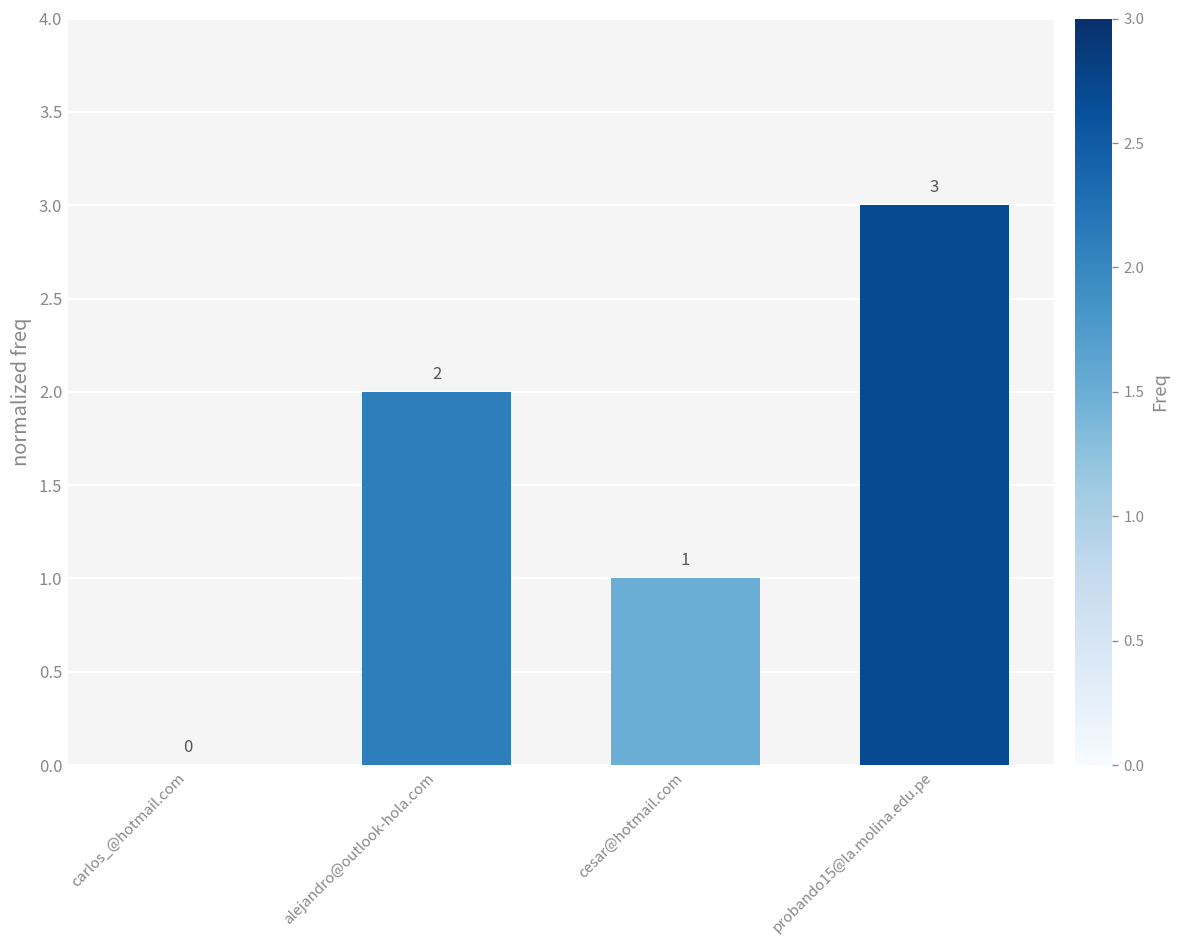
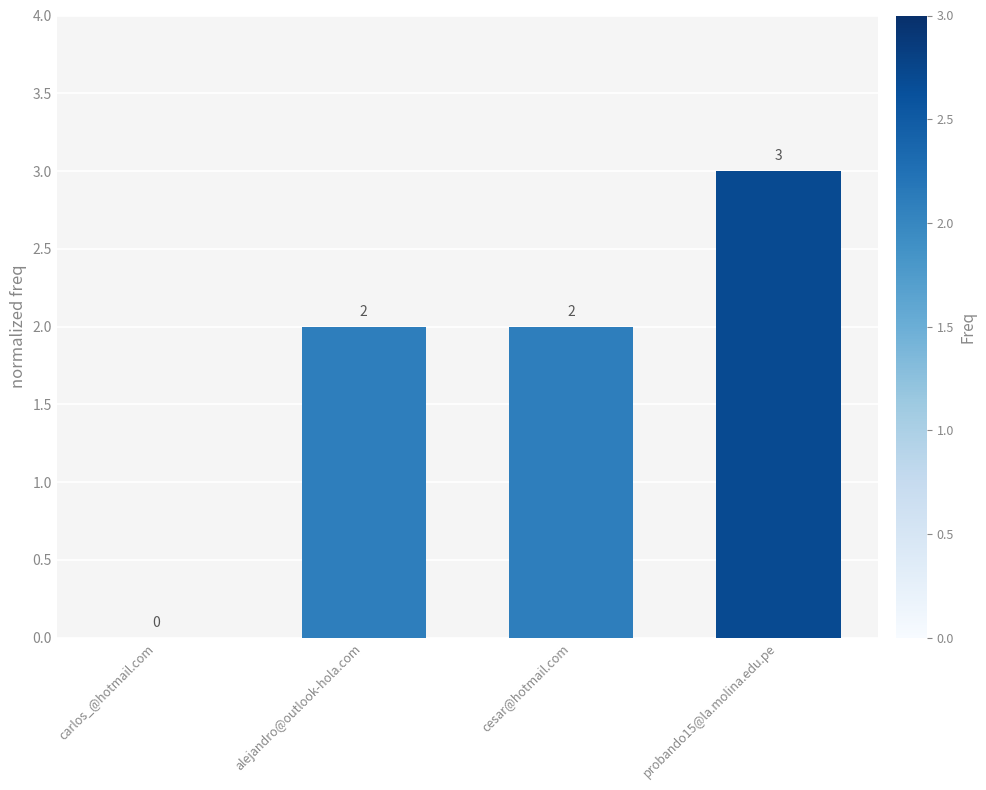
  {
    "carlos_@hotmail.com": 0,
    "alejandro@outlook-hola.com": 2,
-   "cesar@hotmail.com": 1,
+   "cesar@hotmail.com": 2,
    "probando15@la.molina.edu.pe": 3
  }
